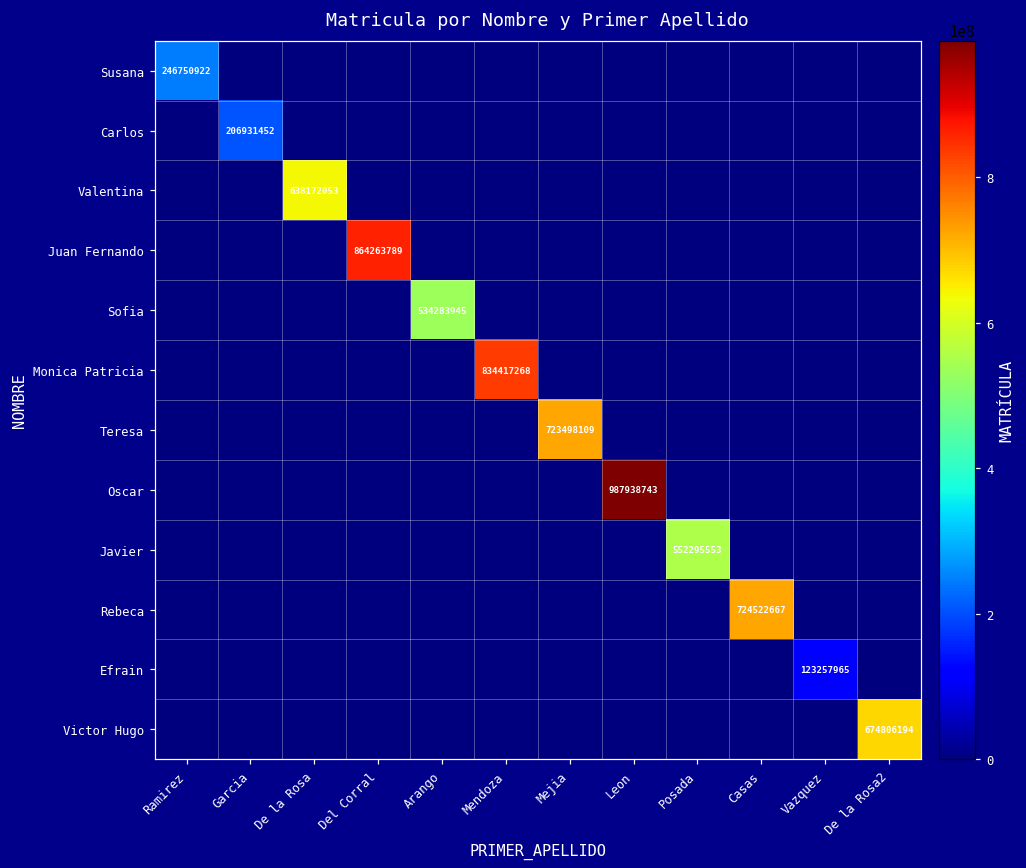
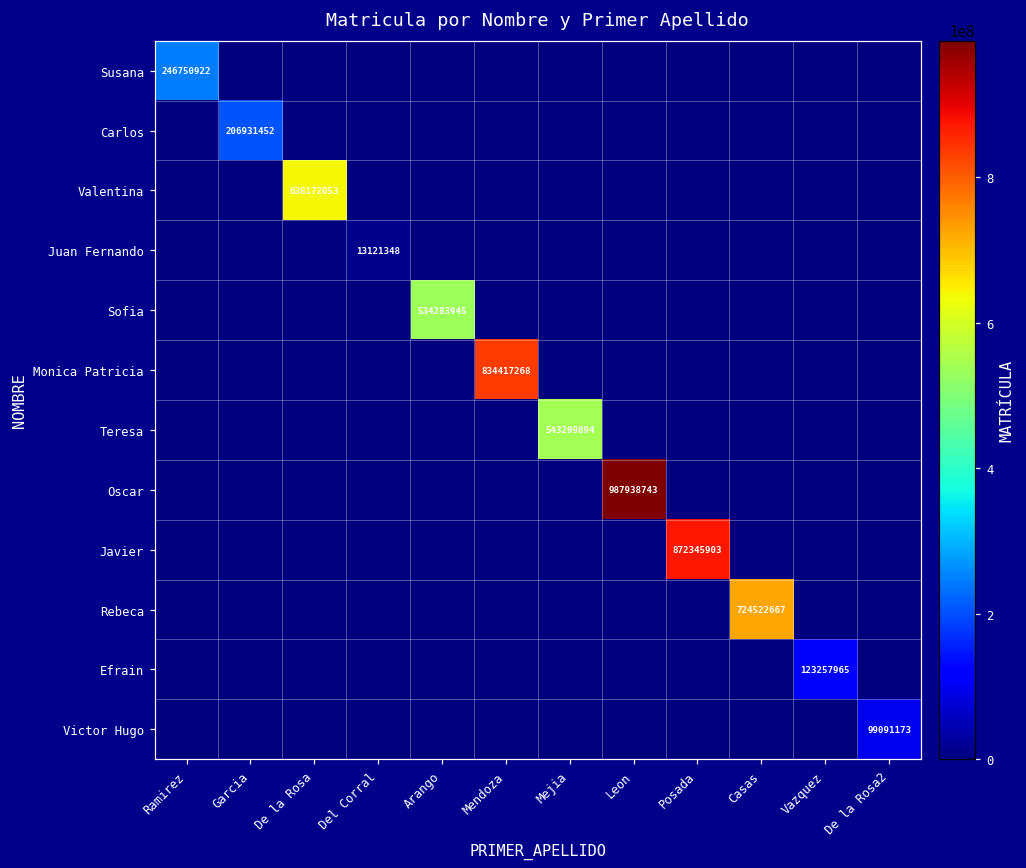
  {
    "Susana": {
      "Ramirez": 246750922
    },
    "Carlos": {
      "Garcia": 206931452
    },
    "Valentina": {
      "De la Rosa": 638172053
    },
    "Juan Fernando": {
-     "Del Corral": 864263789
+     "Del Corral": 13121348
    },
    "Sofia": {
      "Arango": 534283945
    },
    "Monica Patricia": {
      "Mendoza": 834417268
    },
    "Teresa": {
-     "Mejia": 723498109
+     "Mejia": 543209894
    },
    "Oscar": {
      "Leon": 987938743
    },
    "Javier": {
-     "Posada": 552295553
+     "Posada": 872345903
    },
    "Rebeca": {
      "Casas": 724522667
    },
    "Efrain": {
      "Vazquez": 123257965
    },
    "Victor Hugo": {
-     "De la Rosa2": 674806194
+     "De la Rosa2": 99091173
    }
  }
